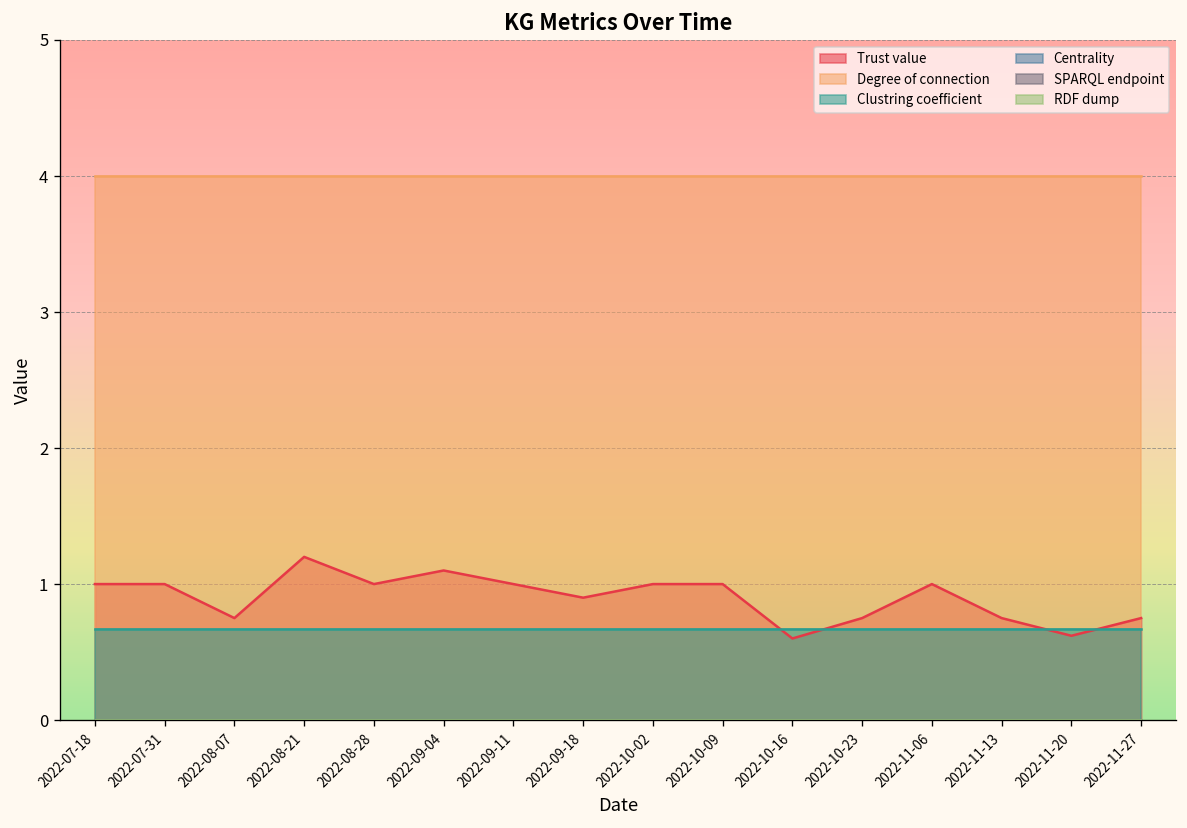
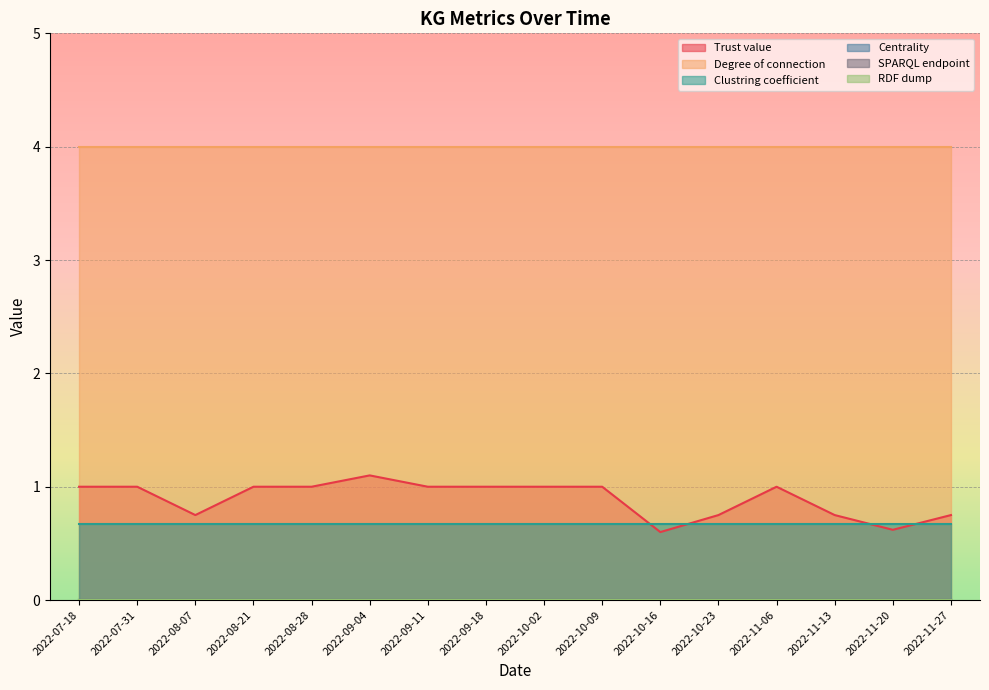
  {
    "Trust value": {
      "2022-07-18": 1.0,
      "2022-07-31": 1.0,
      "2022-08-07": 0.75,
-     "2022-08-21": 1.2,
+     "2022-08-21": 1.0,
      "2022-08-28": 1.0,
      "2022-09-04": 1.1,
      "2022-09-11": 1.0,
-     "2022-09-18": 0.9,
+     "2022-09-18": 1.0,
      "2022-10-02": 1.0,
      "2022-10-09": 1.0,
      "2022-10-16": 0.6,
      "2022-10-23": 0.75,
      "2022-11-06": 1.0,
      "2022-11-13": 0.75,
      "2022-11-20": 0.6,
      "2022-11-27": 0.75
    },
    "Degree of connection": {
      "2022-07-18": 4.0,
      "2022-07-31": 4.0,
      "2022-08-07": 4.0,
      "2022-08-21": 4.0,
      "2022-08-28": 4.0,
      "2022-09-04": 4.0,
      "2022-09-11": 4.0,
      "2022-09-18": 4.0,
      "2022-10-02": 4.0,
      "2022-10-09": 4.0,
      "2022-10-16": 4.0,
      "2022-10-23": 4.0,
      "2022-11-06": 4.0,
      "2022-11-13": 4.0,
      "2022-11-20": 4.0,
      "2022-11-27": 4.0
    },
    "Clustring coefficient": {
      "2022-07-18": 0.67,
      "2022-07-31": 0.67,
      "2022-08-07": 0.67,
      "2022-08-21": 0.67,
      "2022-08-28": 0.67,
      "2022-09-04": 0.67,
      "2022-09-11": 0.67,
      "2022-09-18": 0.67,
      "2022-10-02": 0.67,
      "2022-10-09": 0.67,
      "2022-10-16": 0.67,
      "2022-10-23": 0.67,
      "2022-11-06": 0.67,
      "2022-11-13": 0.67,
      "2022-11-20": 0.67,
      "2022-11-27": 0.67
    },
    "RDF dump": {
      "2022-07-18": 0.0,
      "2022-07-31": 0.0,
      "2022-08-07": 0.0,
      "2022-08-21": 0.0,
      "2022-08-28": 0.0,
      "2022-09-04": 0.0,
      "2022-09-11": 0.0,
      "2022-09-18": 0.0,
      "2022-10-02": 0.0,
      "2022-10-09": 0.0,
      "2022-10-16": 0.0,
      "2022-10-23": 0.0,
      "2022-11-06": 0.0,
      "2022-11-13": 0.0,
      "2022-11-20": 0.0,
      "2022-11-27": 0.0
    }
  }
